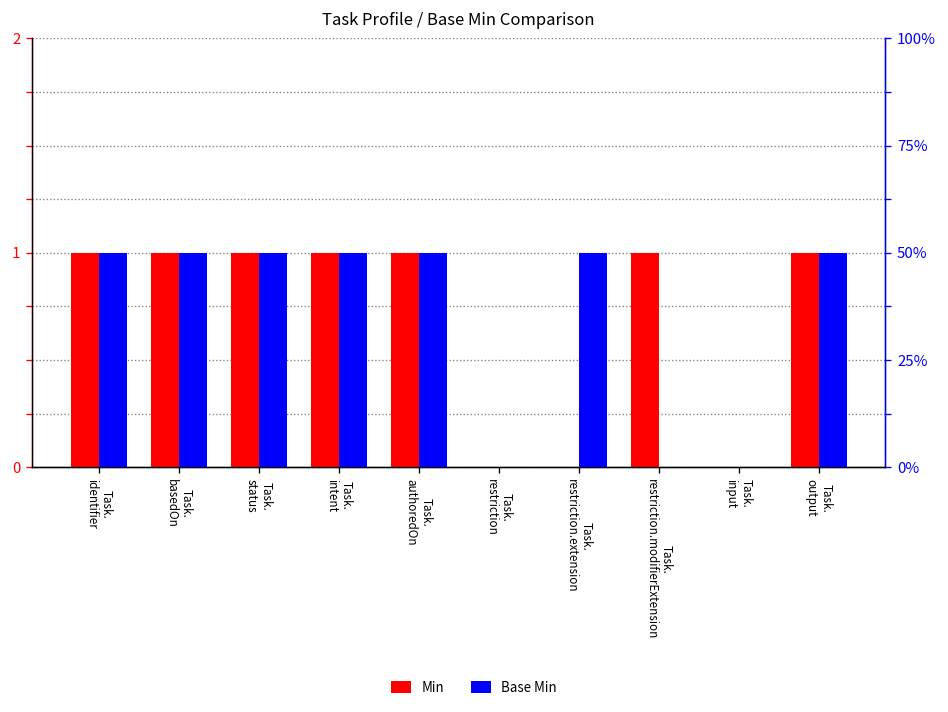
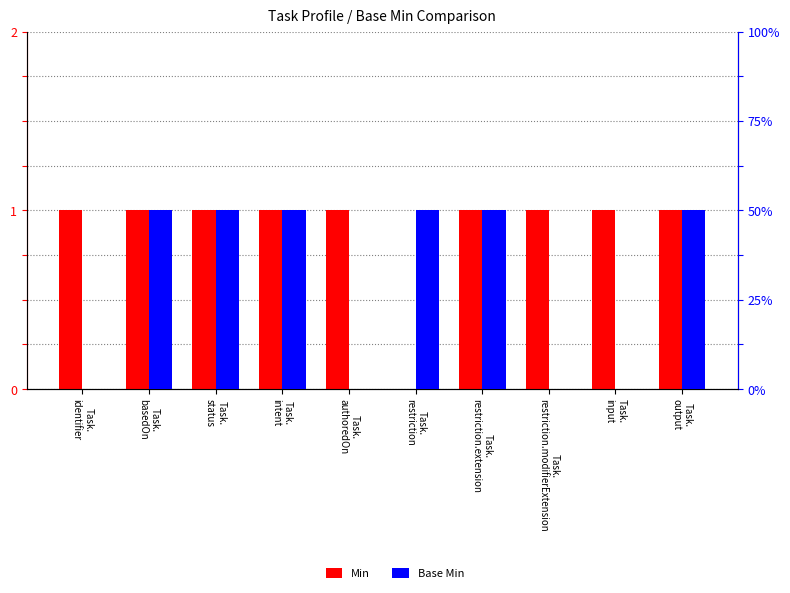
  {
    "Min": {
      "Task. identifier": "1",
      "Task. basedOn": "1",
      "Task. status": "1",
      "Task. intent": "1",
      "Task. authoredOn": "1",
      "Task. restriction": "0",
-     "Task. restriction.extension": "0",
+     "Task. restriction.extension": "1",
      "Task. restriction.modifierExtension": "1",
-     "Task. input": "0",
+     "Task. input": "1",
      "Task. output": "1"
    },
    "Base Min": {
-     "Task. identifier": "50%",
+     "Task. identifier": "0%",
      "Task. basedOn": "50%",
      "Task. status": "50%",
      "Task. intent": "50%",
-     "Task. authoredOn": "50%",
-     "Task. restriction": "0%",
+     "Task. authoredOn": "0%",
+     "Task. restriction": "50%",
      "Task. restriction.extension": "50%",
      "Task. restriction.modifierExtension": "0%",
      "Task. input": "0%",
      "Task. output": "50%"
    }
  }
